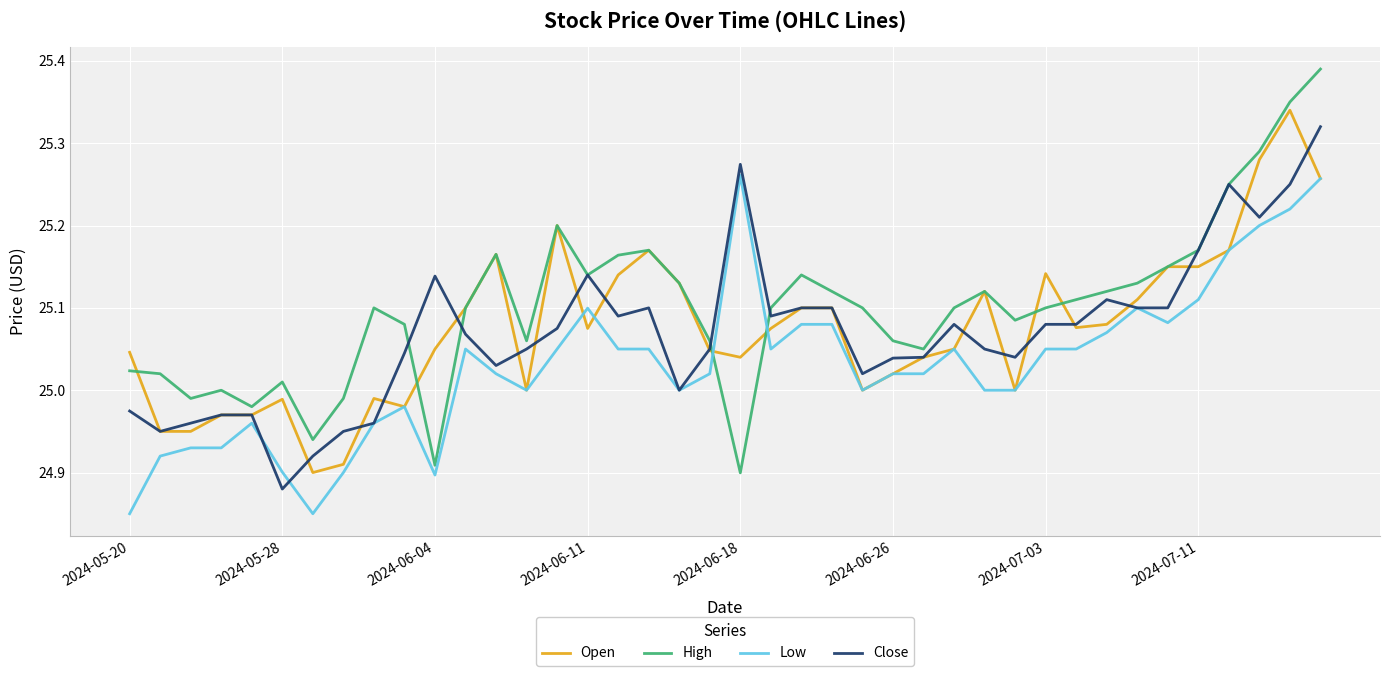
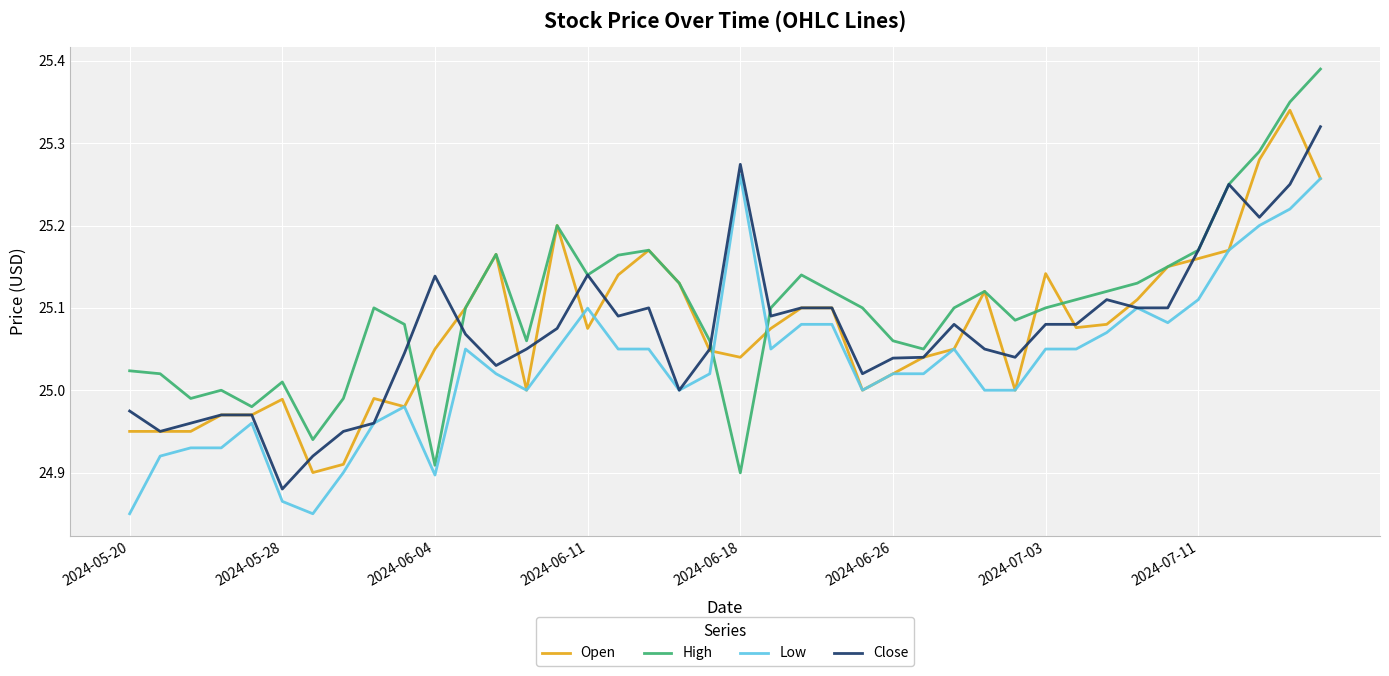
  {
    "Open": {
-     "2024-05-20": 25.05,
+     "2024-05-20": 24.95,
      "2024-05-28": 24.99,
      "2024-06-04": 25.05,
      "2024-06-11": 25.08,
      "2024-06-18": 25.04,
      "2024-07-03": 25.14,
-     "2024-07-11": 25.15
+     "2024-07-11": 25.16
    },
    "High": {
      "2024-05-20": 25.02,
      "2024-05-28": 25.01,
      "2024-06-04": 24.91,
      "2024-06-18": 24.90,
      "2024-06-26": 25.06,
      "2024-07-03": 25.10
    },
    "Low": {
      "2024-05-20": 24.85,
-     "2024-05-28": 24.90,
+     "2024-05-28": 24.86,
      "2024-06-04": 24.90,
      "2024-06-11": 25.10,
      "2024-06-18": 25.26,
      "2024-07-03": 25.05,
      "2024-07-11": 25.11
    },
    "Close": {
      "2024-05-20": 24.97,
      "2024-05-28": 24.88,
      "2024-06-04": 25.14,
      "2024-06-18": 25.27,
      "2024-06-26": 25.04,
      "2024-07-03": 25.08
    }
  }
